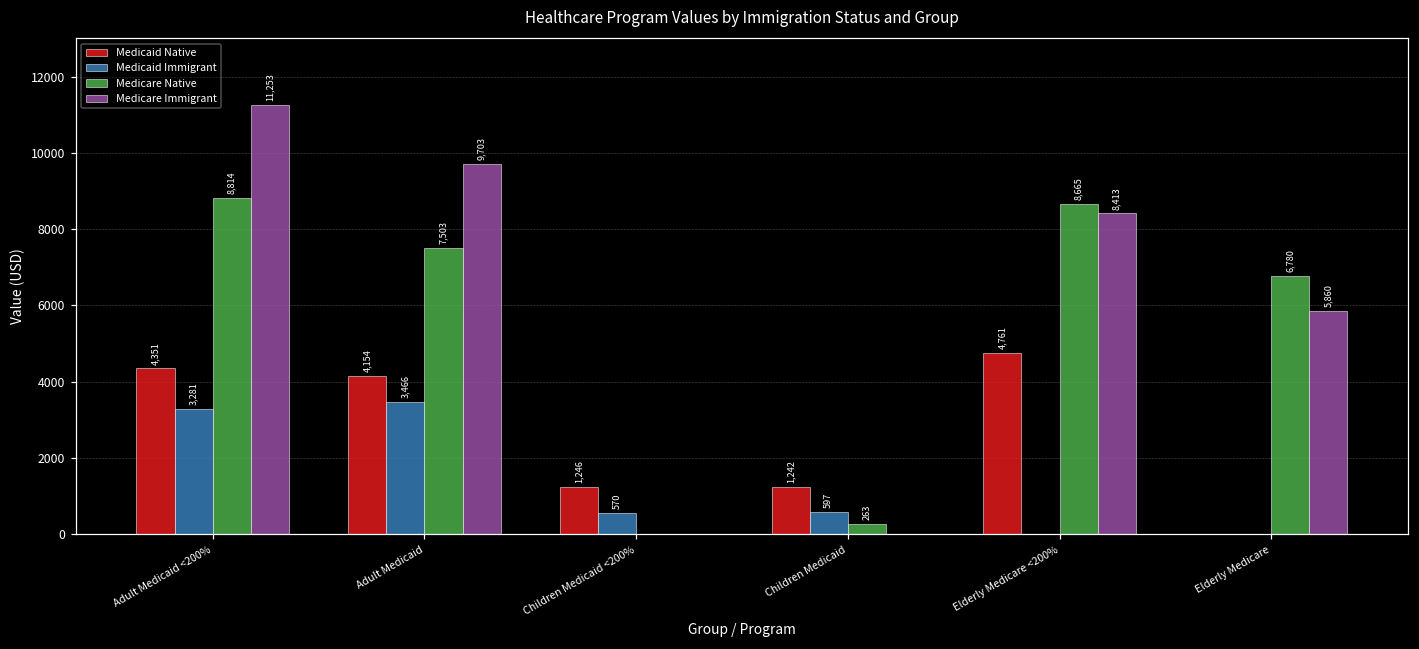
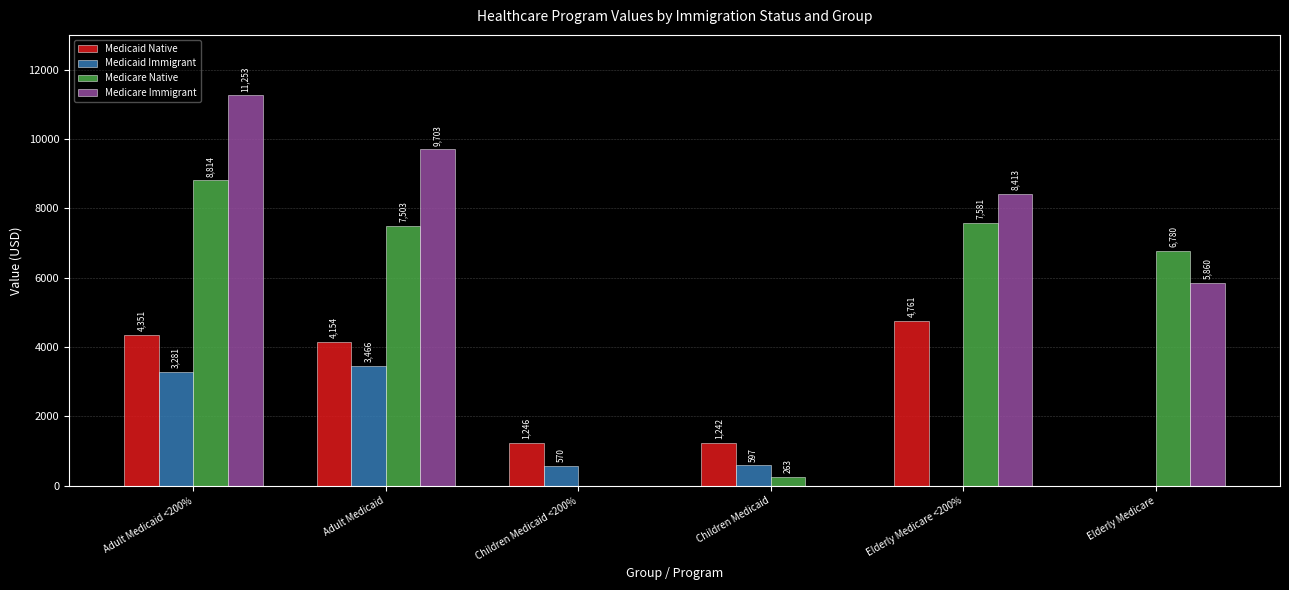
  {
    "Medicaid Native": {
      "Adult Medicaid <200%": "4,351",
      "Adult Medicaid": "4,154",
      "Children Medicaid <200%": "1,246",
      "Children Medicaid": "1,242",
      "Elderly Medicare <200%": "4,761"
    },
    "Medicaid Immigrant": {
      "Adult Medicaid <200%": "3,281",
      "Adult Medicaid": "3,466",
      "Children Medicaid <200%": "570",
      "Children Medicaid": "597"
    },
    "Medicare Native": {
      "Adult Medicaid <200%": "8,814",
      "Adult Medicaid": "7,503",
      "Children Medicaid": "263",
-     "Elderly Medicare <200%": "8,665",
+     "Elderly Medicare <200%": "7,581",
      "Elderly Medicare": "6,780"
    },
    "Medicare Immigrant": {
      "Adult Medicaid <200%": "11,253",
      "Adult Medicaid": "9,703",
      "Elderly Medicare <200%": "8,413",
      "Elderly Medicare": "5,860"
    }
  }
